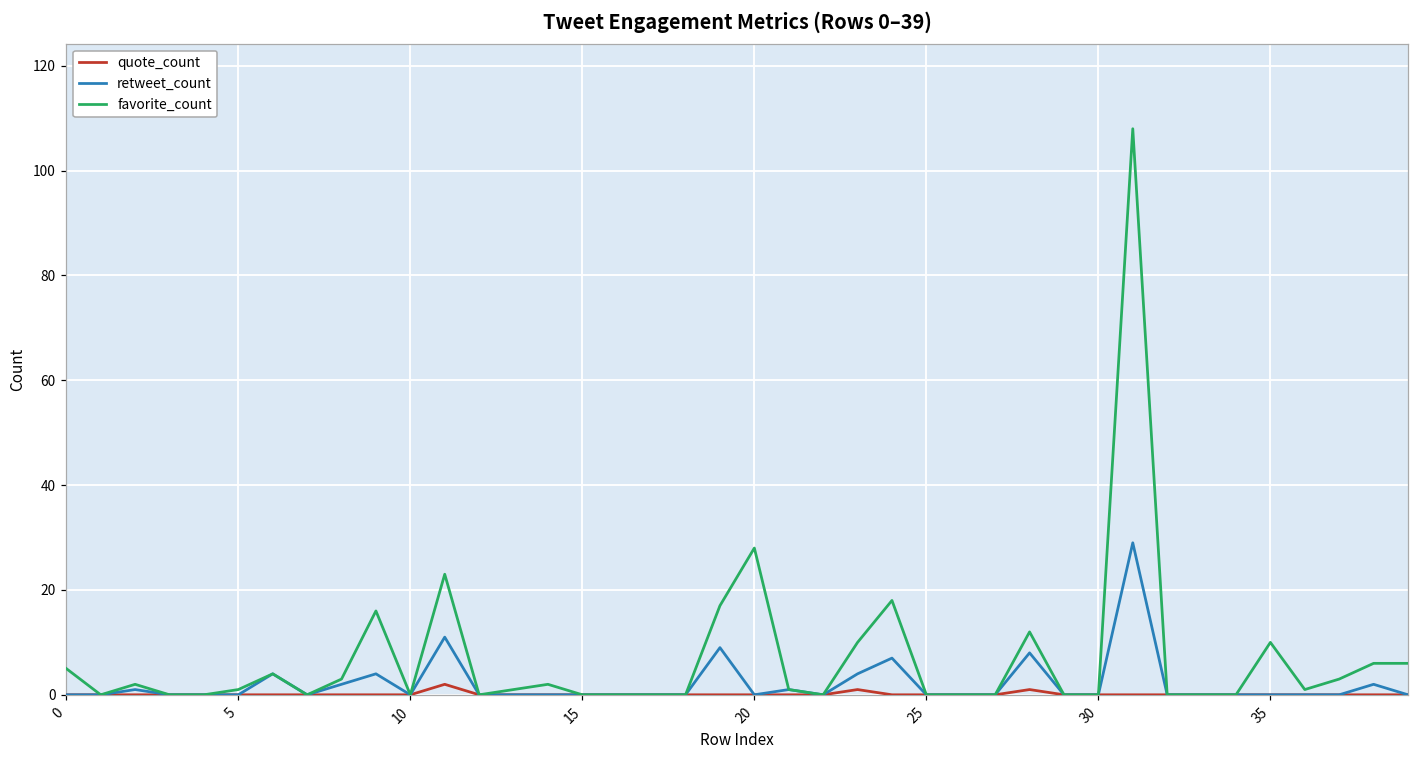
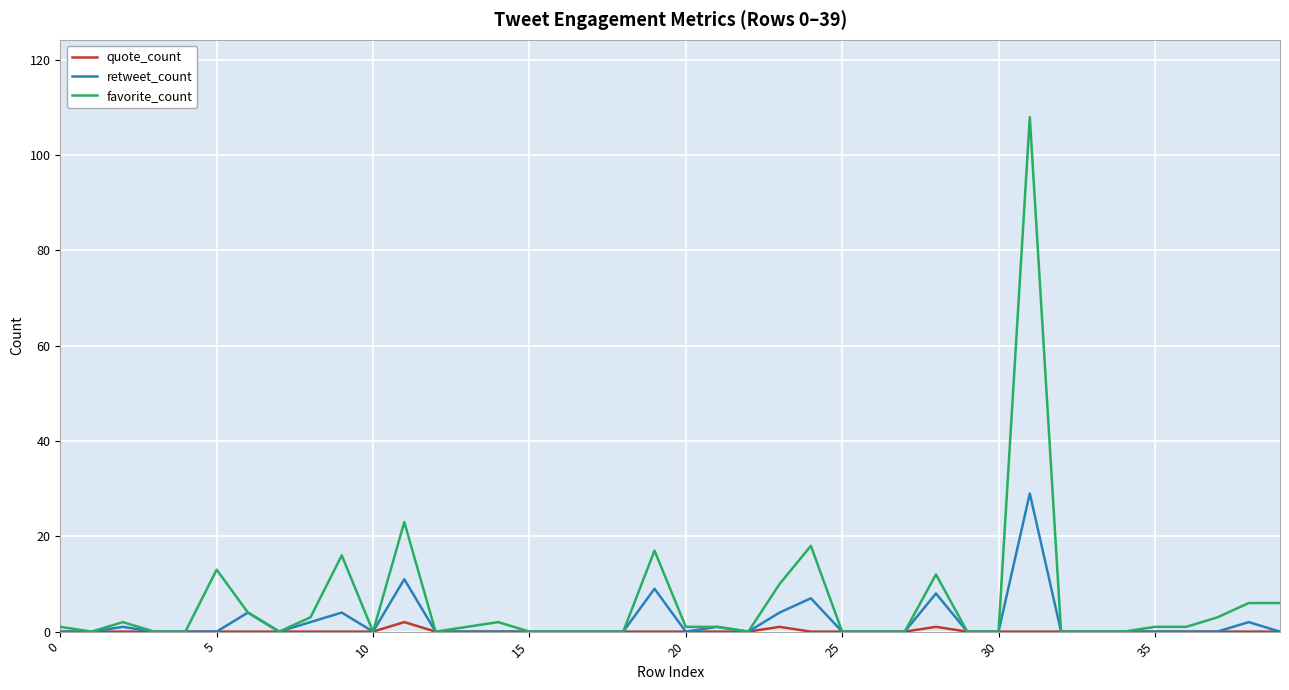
  {
    "favorite_count": {
-     "0": 5,
-     "5": 1,
-     "20": 28,
-     "35": 10
+     "0": 1,
+     "5": 13,
+     "20": 1,
+     "35": 1
    }
  }
